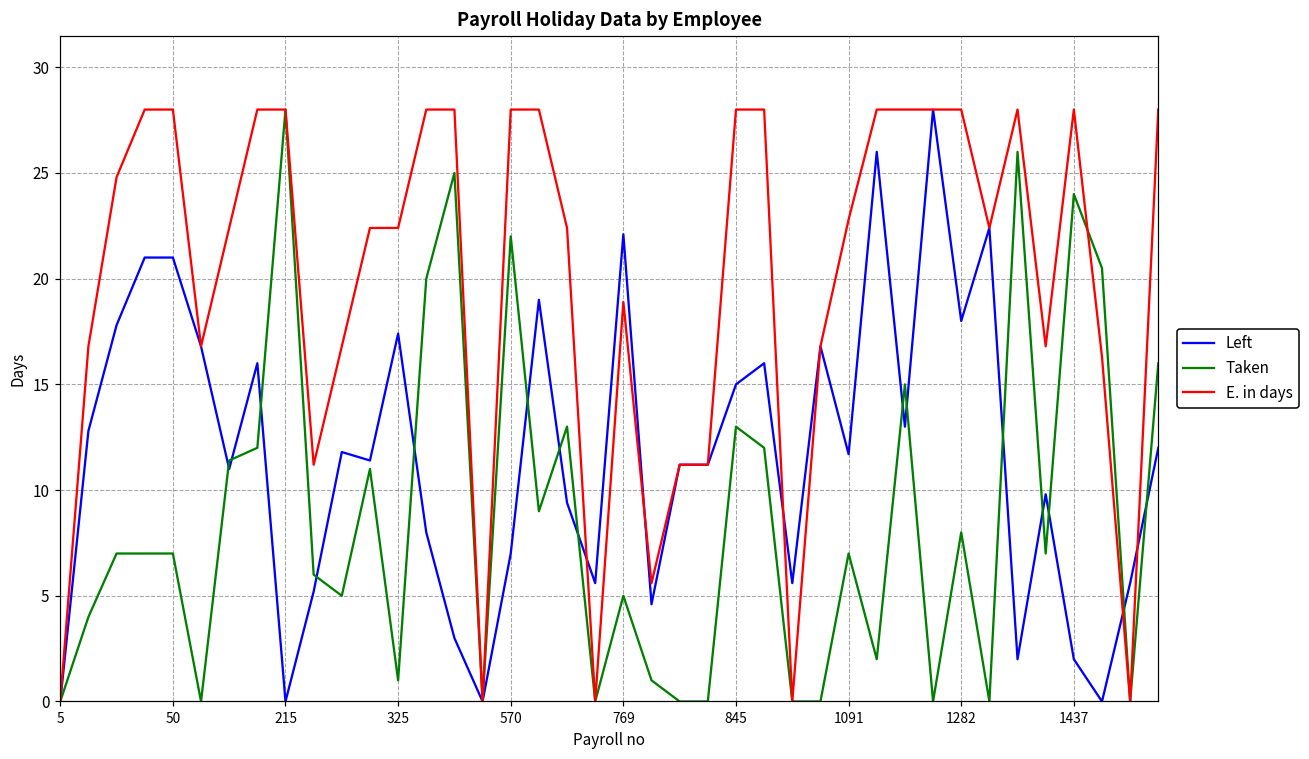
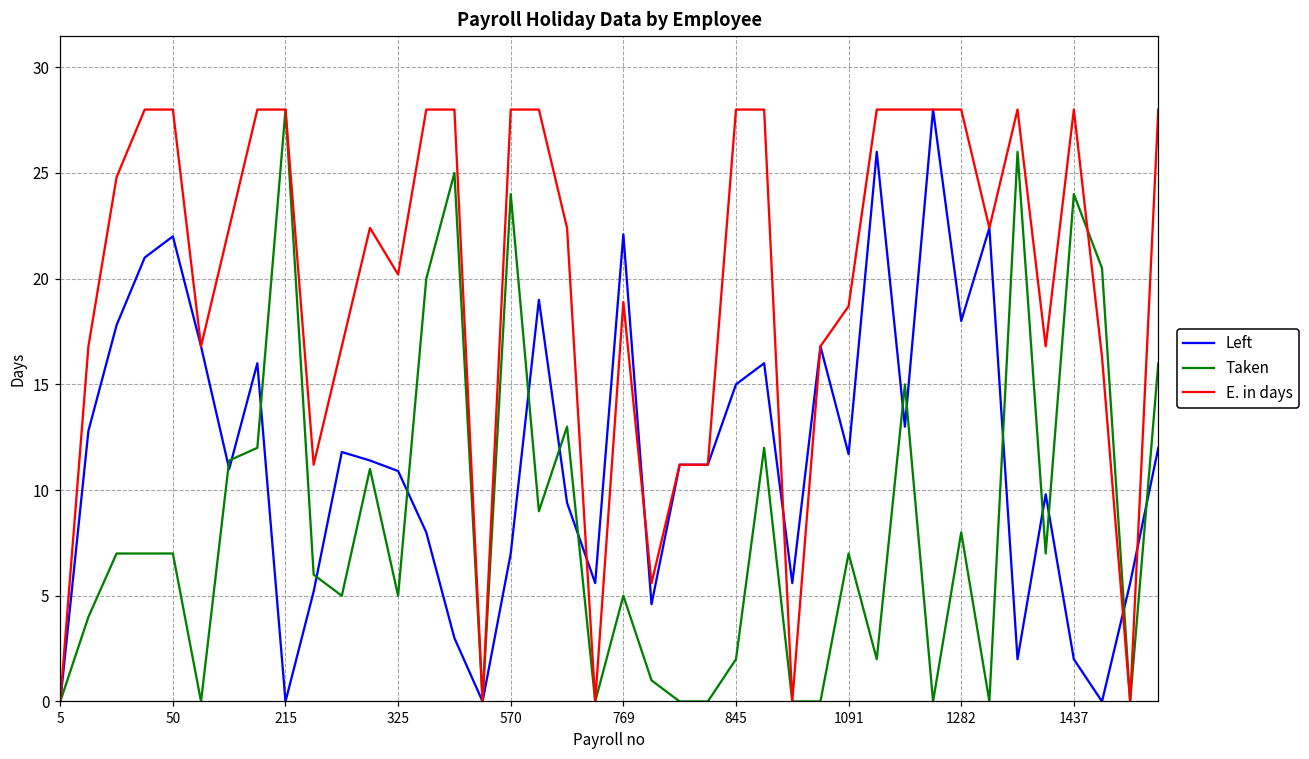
  {
    "Left": {
-     "50": 21,
+     "50": 22,
      "215": 0.0,
-     "325": 17.4,
+     "325": 10.9,
      "570": 7.0,
      "769": 22.1,
      "845": 15.0,
      "1091": 11.7,
      "1282": 18.0,
      "1437": 2.0
    },
    "Taken": {
      "50": 7,
-     "325": 1,
-     "570": 22,
+     "325": 5,
+     "570": 24,
      "769": 5,
-     "845": 13,
+     "845": 2,
      "1091": 7,
      "1282": 8,
      "1437": 24
    },
    "E. in days": {
      "50": 28.0,
-     "325": 22.4,
+     "325": 20.2,
      "570": 28.0,
      "769": 18.9,
      "845": 28.0,
-     "1091": 22.8,
+     "1091": 18.7,
      "1282": 28.0,
      "1437": 28.0
    }
  }
